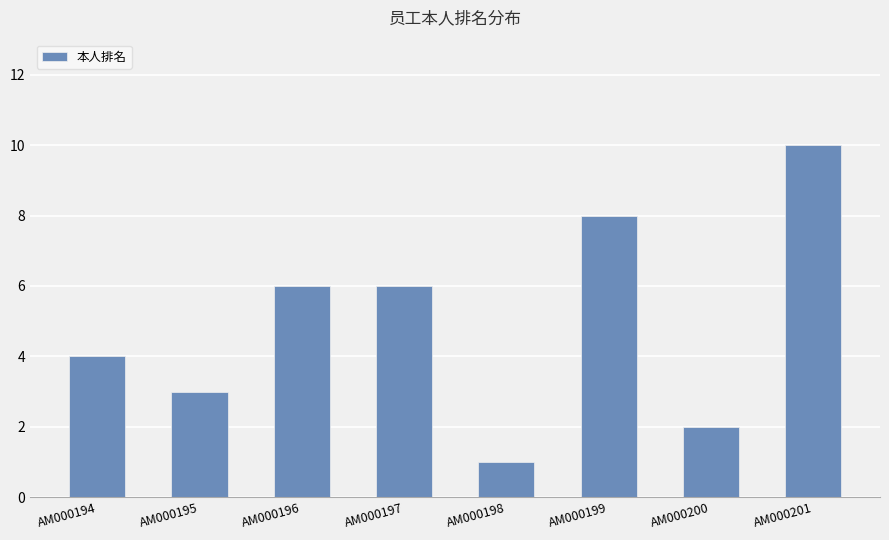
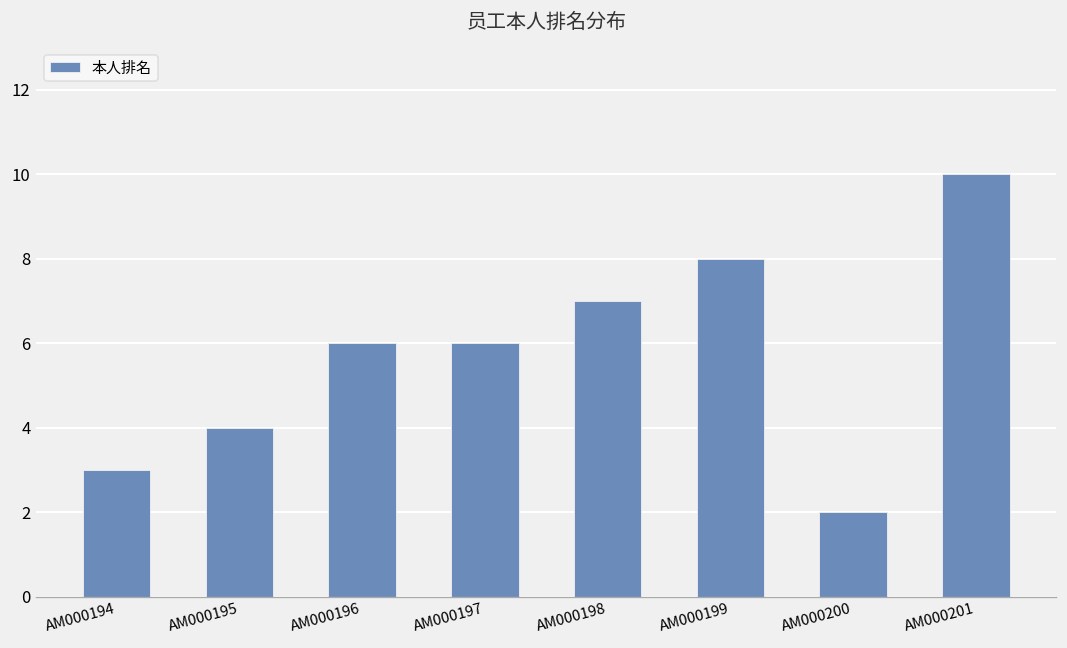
  {
-   "AM000194": 4,
-   "AM000195": 3,
+   "AM000194": 3,
+   "AM000195": 4,
    "AM000196": 6,
    "AM000197": 6,
-   "AM000198": 1,
+   "AM000198": 7,
    "AM000199": 8,
    "AM000200": 2,
    "AM000201": 10
  }
